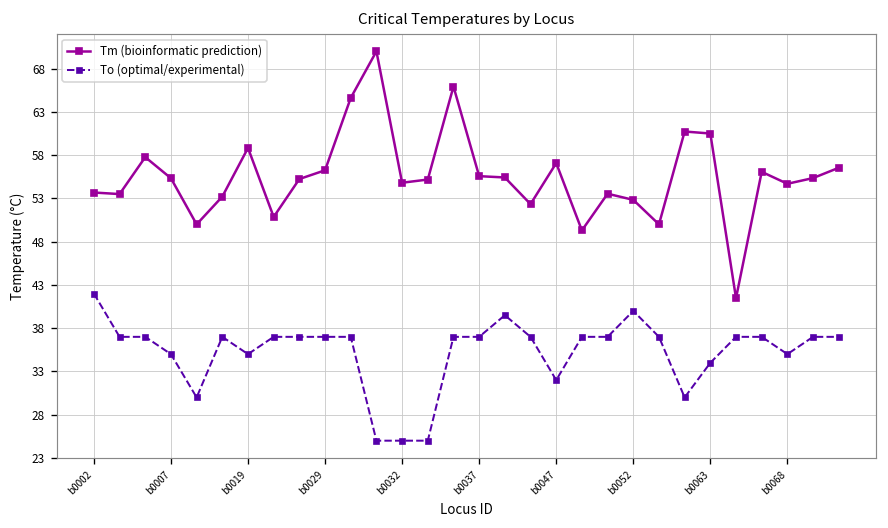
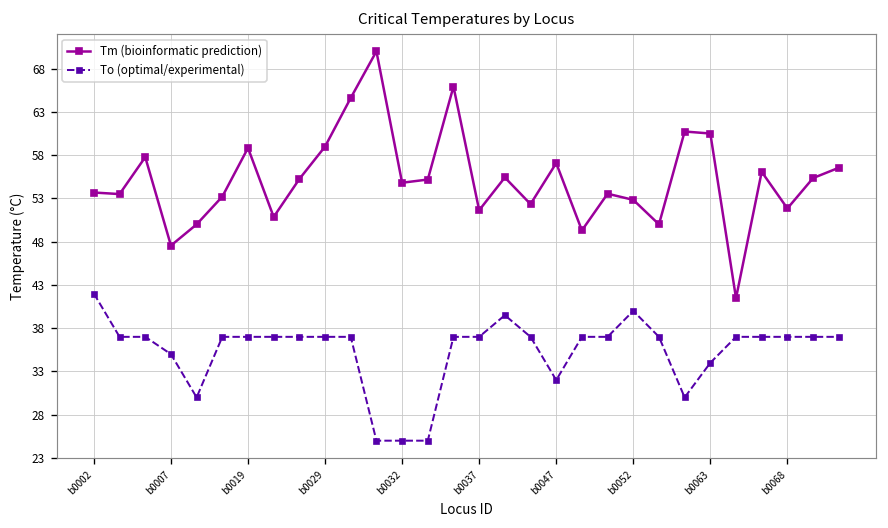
  {
    "Tm (bioinformatic prediction)": {
      "b0002": 54,
-     "b0007": 55,
+     "b0007": 48,
      "b0019": 59,
-     "b0029": 56,
+     "b0029": 59,
      "b0032": 55,
-     "b0037": 56,
+     "b0037": 52,
      "b0047": 57,
      "b0052": 53,
      "b0063": 61,
-     "b0068": 55
+     "b0068": 52
    },
    "To (optimal/experimental)": {
      "b0002": 42,
      "b0007": 35,
-     "b0019": 35,
+     "b0019": 37,
      "b0029": 37,
      "b0032": 25,
      "b0037": 37,
      "b0047": 32,
      "b0052": 40,
      "b0063": 34,
-     "b0068": 35
+     "b0068": 37
    }
  }
